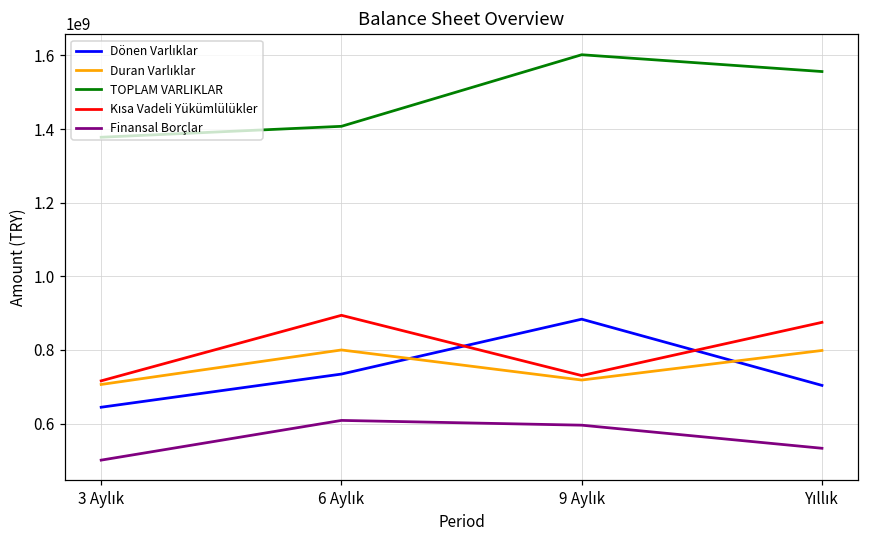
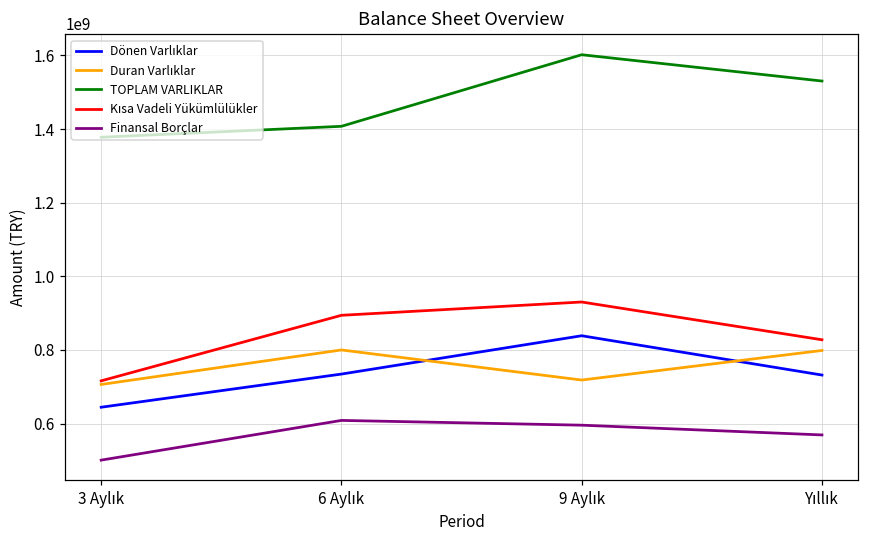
  {
    "Dönen Varlıklar": {
      "3 Aylık": 640000000,
      "6 Aylık": 730000000,
-     "9 Aylık": 880000000,
-     "Yıllık": 700000000
+     "9 Aylık": 840000000,
+     "Yıllık": 730000000
    },
    "Duran Varlıklar": {
      "3 Aylık": 710000000,
      "6 Aylık": 800000000,
      "9 Aylık": 720000000,
      "Yıllık": 800000000
    },
    "TOPLAM VARLIKLAR": {
      "3 Aylık": 1380000000,
      "6 Aylık": 1410000000,
      "9 Aylık": 1600000000,
-     "Yıllık": 1560000000
+     "Yıllık": 1530000000
    },
    "Kısa Vadeli Yükümlülükler": {
      "3 Aylık": 720000000,
      "6 Aylık": 890000000,
-     "9 Aylık": 730000000,
-     "Yıllık": 870000000
+     "9 Aylık": 930000000,
+     "Yıllık": 830000000
    },
    "Finansal Borçlar": {
      "3 Aylık": 500000000,
      "6 Aylık": 610000000,
      "9 Aylık": 600000000,
-     "Yıllık": 530000000
+     "Yıllık": 570000000
    }
  }
